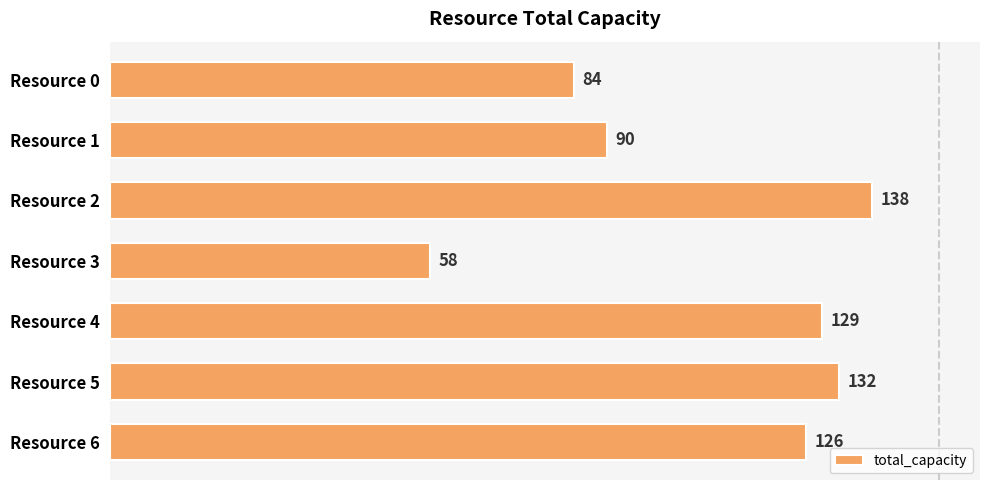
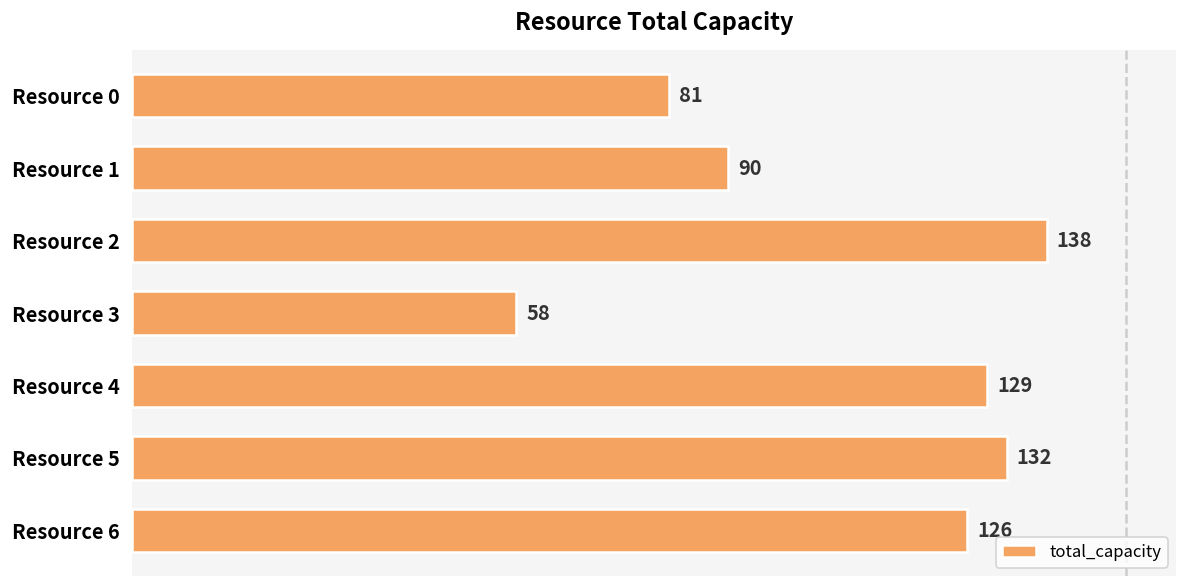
  {
-   "Resource 0": 84,
+   "Resource 0": 81,
    "Resource 1": 90,
    "Resource 2": 138,
    "Resource 3": 58,
    "Resource 4": 129,
    "Resource 5": 132
  }
